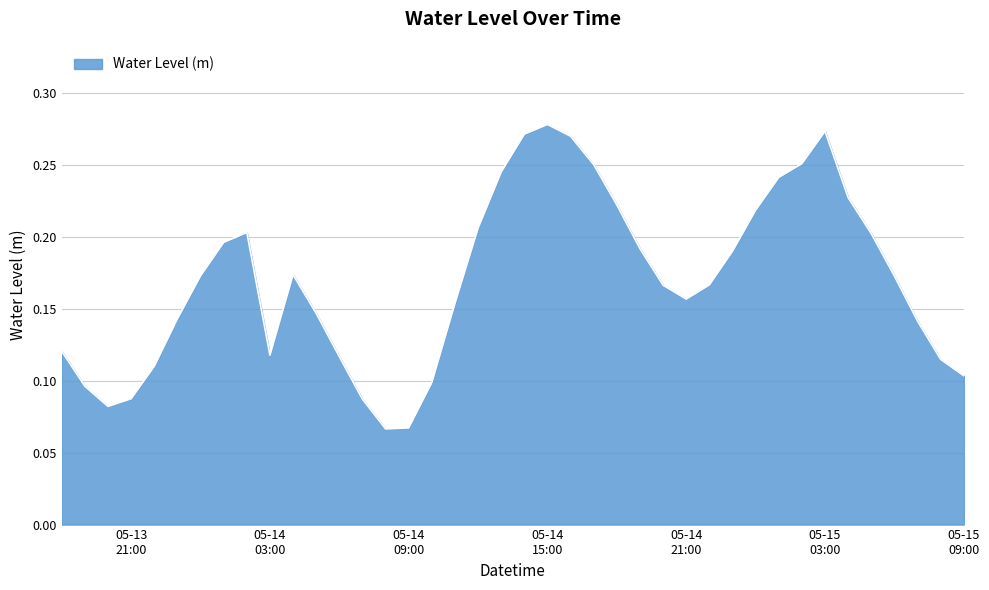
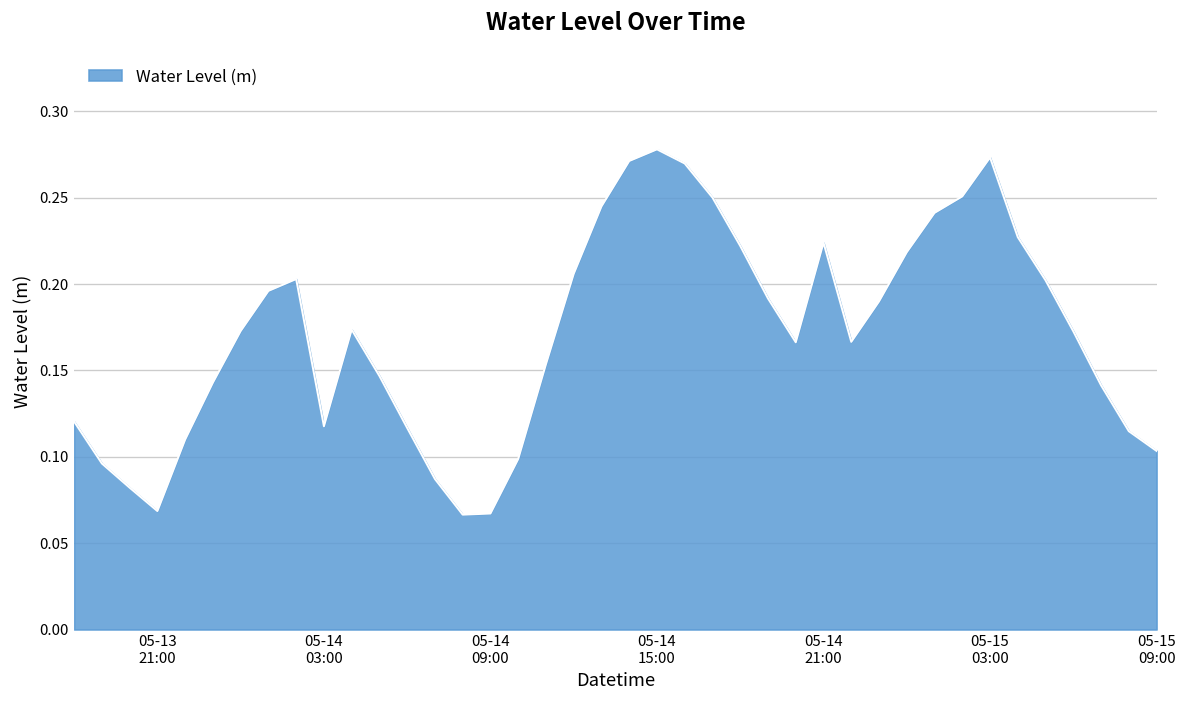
  {
-   "05-13 21:00": 0.087,
+   "05-13 21:00": 0.069,
    "05-14 03:00": 0.118,
    "05-14 09:00": 0.067,
    "05-14 15:00": 0.278,
-   "05-14 21:00": 0.157,
+   "05-14 21:00": 0.224,
    "05-15 03:00": 0.273,
    "05-15 09:00": 0.103
  }
